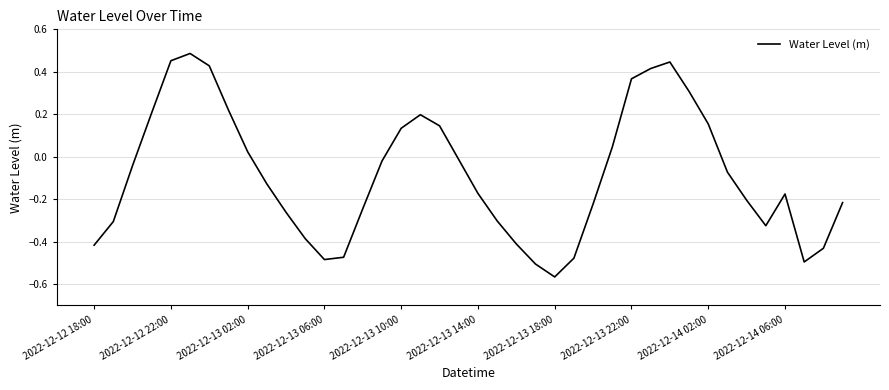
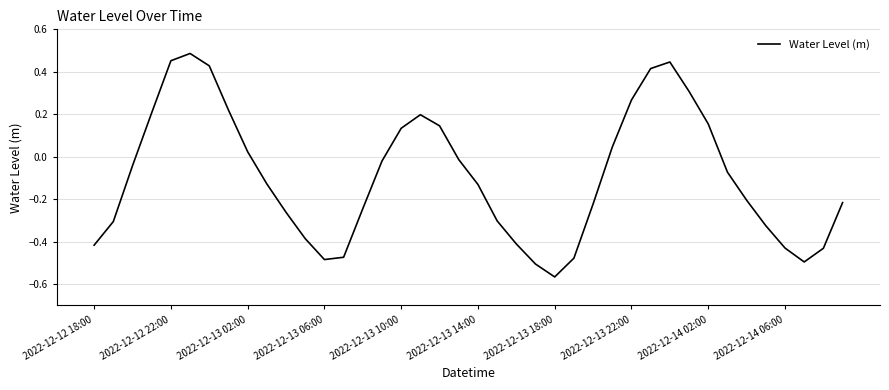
  {
    "2022-12-12 18:00": -0.42,
    "2022-12-12 22:00": 0.45,
    "2022-12-13 02:00": 0.02,
    "2022-12-13 06:00": -0.48,
    "2022-12-13 10:00": 0.13,
-   "2022-12-13 14:00": -0.17,
+   "2022-12-13 14:00": -0.13,
    "2022-12-13 18:00": -0.57,
-   "2022-12-13 22:00": 0.37,
+   "2022-12-13 22:00": 0.27,
    "2022-12-14 02:00": 0.15,
-   "2022-12-14 06:00": -0.18
+   "2022-12-14 06:00": -0.43
  }
